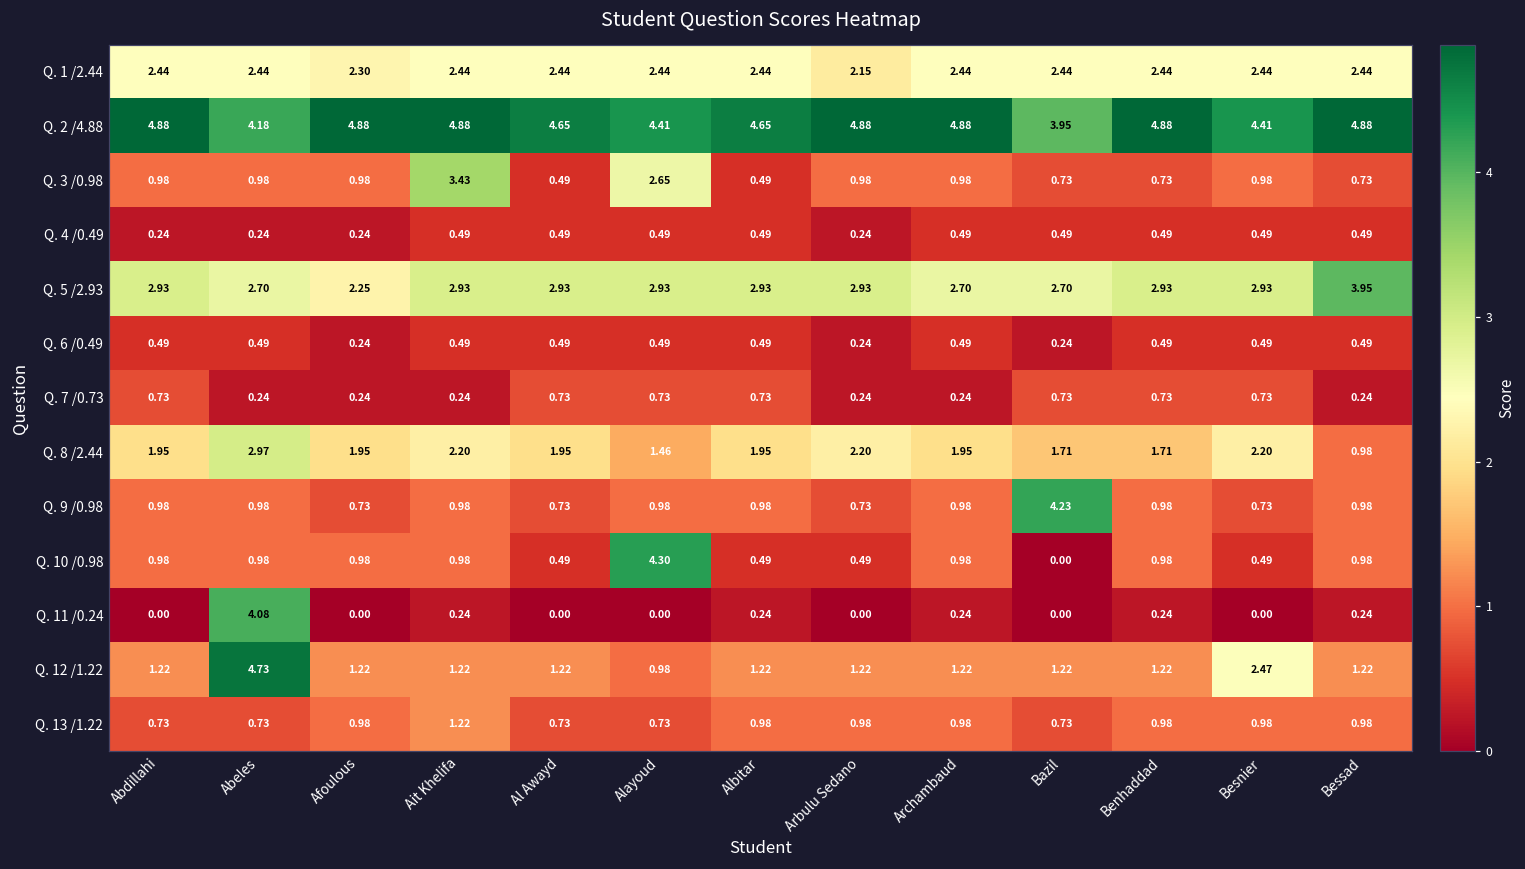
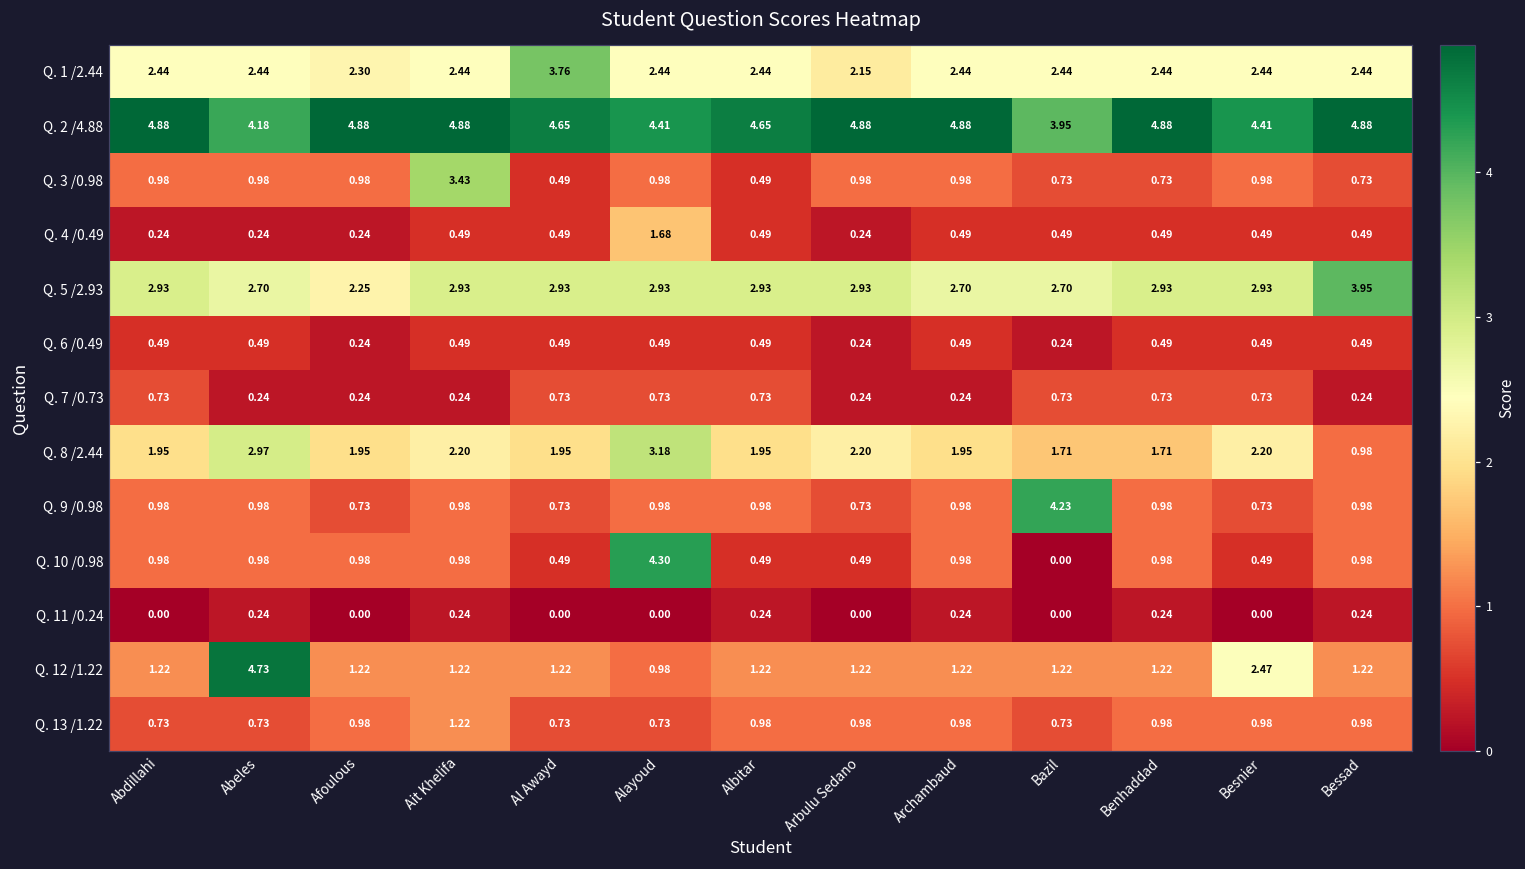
  {
    "Q. 1 /2.44": {
      "Abdillahi": 2.44,
      "Abeles": 2.44,
      "Afoulous": 2.30,
      "Ait Khelifa": 2.44,
-     "Al Awayd": 2.44,
+     "Al Awayd": 3.76,
      "Alayoud": 2.44,
      "Albitar": 2.44,
      "Arbulu Sedano": 2.15,
      "Archambaud": 2.44,
      "Bazil": 2.44,
      "Benhaddad": 2.44,
      "Besnier": 2.44,
      "Bessad": 2.44
    },
    "Q. 2 /4.88": {
      "Abdillahi": 4.88,
      "Abeles": 4.18,
      "Afoulous": 4.88,
      "Ait Khelifa": 4.88,
      "Al Awayd": 4.65,
      "Alayoud": 4.41,
      "Albitar": 4.65,
      "Arbulu Sedano": 4.88,
      "Archambaud": 4.88,
      "Bazil": 3.95,
      "Benhaddad": 4.88,
      "Besnier": 4.41,
      "Bessad": 4.88
    },
    "Q. 3 /0.98": {
      "Abdillahi": 0.98,
      "Abeles": 0.98,
      "Afoulous": 0.98,
      "Ait Khelifa": 3.43,
      "Al Awayd": 0.49,
-     "Alayoud": 2.65,
+     "Alayoud": 0.98,
      "Albitar": 0.49,
      "Arbulu Sedano": 0.98,
      "Archambaud": 0.98,
      "Bazil": 0.73,
      "Benhaddad": 0.73,
      "Besnier": 0.98,
      "Bessad": 0.73
    },
    "Q. 4 /0.49": {
      "Abdillahi": 0.24,
      "Abeles": 0.24,
      "Afoulous": 0.24,
      "Ait Khelifa": 0.49,
      "Al Awayd": 0.49,
-     "Alayoud": 0.49,
+     "Alayoud": 1.68,
      "Albitar": 0.49,
      "Arbulu Sedano": 0.24,
      "Archambaud": 0.49,
      "Bazil": 0.49,
      "Benhaddad": 0.49,
      "Besnier": 0.49,
      "Bessad": 0.49
    },
    "Q. 5 /2.93": {
      "Abdillahi": 2.93,
      "Abeles": 2.70,
      "Afoulous": 2.25,
      "Ait Khelifa": 2.93,
      "Al Awayd": 2.93,
      "Alayoud": 2.93,
      "Albitar": 2.93,
      "Arbulu Sedano": 2.93,
      "Archambaud": 2.70,
      "Bazil": 2.70,
      "Benhaddad": 2.93,
      "Besnier": 2.93,
      "Bessad": 3.95
    },
    "Q. 6 /0.49": {
      "Abdillahi": 0.49,
      "Abeles": 0.49,
      "Afoulous": 0.24,
      "Ait Khelifa": 0.49,
      "Al Awayd": 0.49,
      "Alayoud": 0.49,
      "Albitar": 0.49,
      "Arbulu Sedano": 0.24,
      "Archambaud": 0.49,
      "Bazil": 0.24,
      "Benhaddad": 0.49,
      "Besnier": 0.49,
      "Bessad": 0.49
    },
    "Q. 7 /0.73": {
      "Abdillahi": 0.73,
      "Abeles": 0.24,
      "Afoulous": 0.24,
      "Ait Khelifa": 0.24,
      "Al Awayd": 0.73,
      "Alayoud": 0.73,
      "Albitar": 0.73,
      "Arbulu Sedano": 0.24,
      "Archambaud": 0.24,
      "Bazil": 0.73,
      "Benhaddad": 0.73,
      "Besnier": 0.73,
      "Bessad": 0.24
    },
    "Q. 8 /2.44": {
      "Abdillahi": 1.95,
      "Abeles": 2.97,
      "Afoulous": 1.95,
      "Ait Khelifa": 2.20,
      "Al Awayd": 1.95,
-     "Alayoud": 1.46,
+     "Alayoud": 3.18,
      "Albitar": 1.95,
      "Arbulu Sedano": 2.20,
      "Archambaud": 1.95,
      "Bazil": 1.71,
      "Benhaddad": 1.71,
      "Besnier": 2.20,
      "Bessad": 0.98
    },
    "Q. 9 /0.98": {
      "Abdillahi": 0.98,
      "Abeles": 0.98,
      "Afoulous": 0.73,
      "Ait Khelifa": 0.98,
      "Al Awayd": 0.73,
      "Alayoud": 0.98,
      "Albitar": 0.98,
      "Arbulu Sedano": 0.73,
      "Archambaud": 0.98,
      "Bazil": 4.23,
      "Benhaddad": 0.98,
      "Besnier": 0.73,
      "Bessad": 0.98
    },
    "Q. 10 /0.98": {
      "Abdillahi": 0.98,
      "Abeles": 0.98,
      "Afoulous": 0.98,
      "Ait Khelifa": 0.98,
      "Al Awayd": 0.49,
      "Alayoud": 4.30,
      "Albitar": 0.49,
      "Arbulu Sedano": 0.49,
      "Archambaud": 0.98,
      "Bazil": 0.00,
      "Benhaddad": 0.98,
      "Besnier": 0.49,
      "Bessad": 0.98
    },
    "Q. 11 /0.24": {
      "Abdillahi": 0.00,
-     "Abeles": 4.08,
+     "Abeles": 0.24,
      "Afoulous": 0.00,
      "Ait Khelifa": 0.24,
      "Al Awayd": 0.00,
      "Alayoud": 0.00,
      "Albitar": 0.24,
      "Arbulu Sedano": 0.00,
      "Archambaud": 0.24,
      "Bazil": 0.00,
      "Benhaddad": 0.24,
      "Besnier": 0.00,
      "Bessad": 0.24
    },
    "Q. 12 /1.22": {
      "Abdillahi": 1.22,
      "Abeles": 4.73,
      "Afoulous": 1.22,
      "Ait Khelifa": 1.22,
      "Al Awayd": 1.22,
      "Alayoud": 0.98,
      "Albitar": 1.22,
      "Arbulu Sedano": 1.22,
      "Archambaud": 1.22,
      "Bazil": 1.22,
      "Benhaddad": 1.22,
      "Besnier": 2.47,
      "Bessad": 1.22
    },
    "Q. 13 /1.22": {
      "Abdillahi": 0.73,
      "Abeles": 0.73,
      "Afoulous": 0.98,
      "Ait Khelifa": 1.22,
      "Al Awayd": 0.73,
      "Alayoud": 0.73,
      "Albitar": 0.98,
      "Arbulu Sedano": 0.98,
      "Archambaud": 0.98,
      "Bazil": 0.73,
      "Benhaddad": 0.98,
      "Besnier": 0.98,
      "Bessad": 0.98
    }
  }
